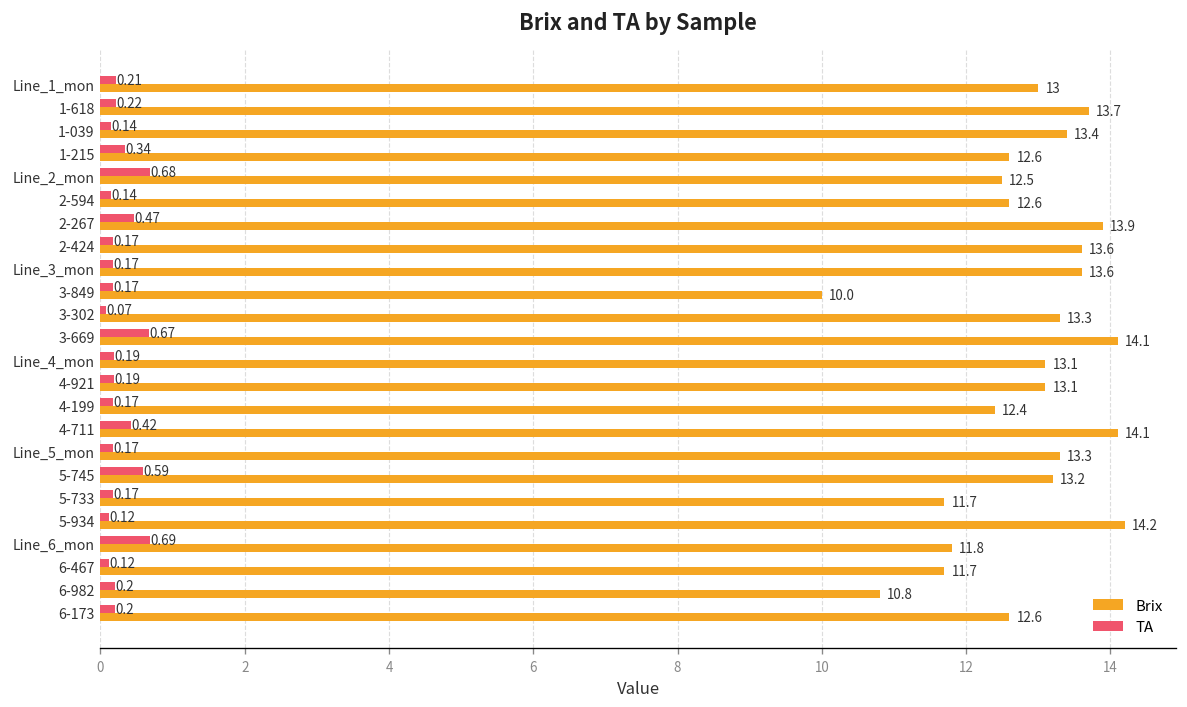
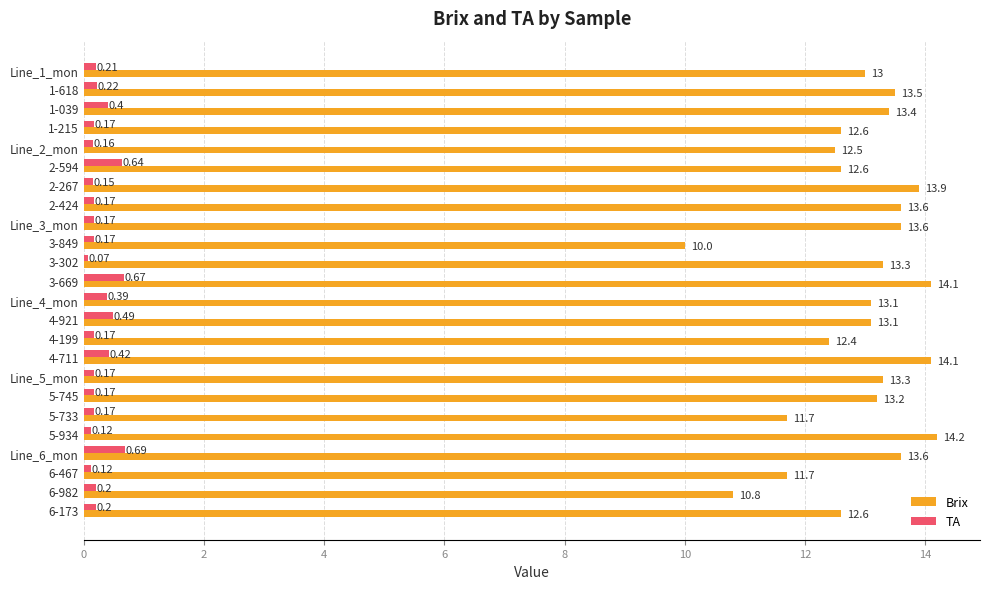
  {
    "Brix": {
      "Line_1_mon": 13,
-     "1-618": 13.7,
+     "1-618": 13.5,
      "1-039": 13.4,
      "1-215": 12.6,
      "Line_2_mon": 12.5,
      "2-594": 12.6,
      "2-267": 13.9,
      "2-424": 13.6,
      "Line_3_mon": 13.6,
      "3-849": 10.0,
      "3-302": 13.3,
      "3-669": 14.1,
      "Line_4_mon": 13.1,
      "4-921": 13.1,
      "4-199": 12.4,
      "4-711": 14.1,
      "Line_5_mon": 13.3,
      "5-745": 13.2,
      "5-733": 11.7,
      "5-934": 14.2,
-     "Line_6_mon": 11.8,
+     "Line_6_mon": 13.6,
      "6-467": 11.7,
      "6-982": 10.8,
      "6-173": 12.6
    },
    "TA": {
      "Line_1_mon": 0.21,
      "1-618": 0.22,
-     "1-039": 0.14,
-     "1-215": 0.34,
-     "Line_2_mon": 0.68,
-     "2-594": 0.14,
-     "2-267": 0.47,
+     "1-039": 0.4,
+     "1-215": 0.17,
+     "Line_2_mon": 0.16,
+     "2-594": 0.64,
+     "2-267": 0.15,
      "2-424": 0.17,
      "Line_3_mon": 0.17,
      "3-849": 0.17,
      "3-302": 0.07,
      "3-669": 0.67,
-     "Line_4_mon": 0.19,
-     "4-921": 0.19,
+     "Line_4_mon": 0.39,
+     "4-921": 0.49,
      "4-199": 0.17,
      "4-711": 0.42,
      "Line_5_mon": 0.17,
-     "5-745": 0.59,
+     "5-745": 0.17,
      "5-733": 0.17,
      "5-934": 0.12,
      "Line_6_mon": 0.69,
      "6-467": 0.12,
      "6-982": 0.2,
      "6-173": 0.2
    }
  }
